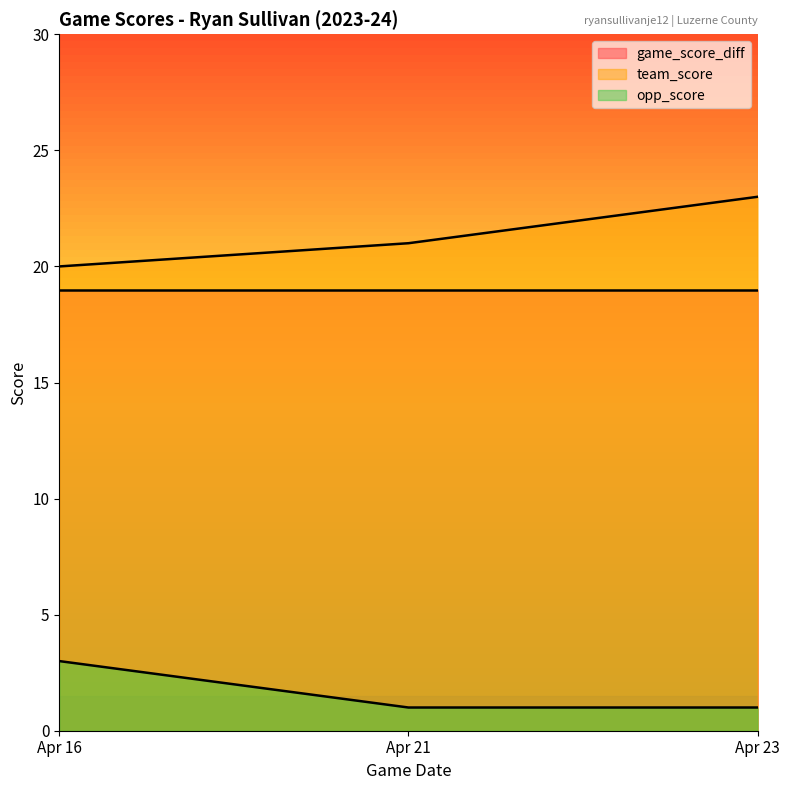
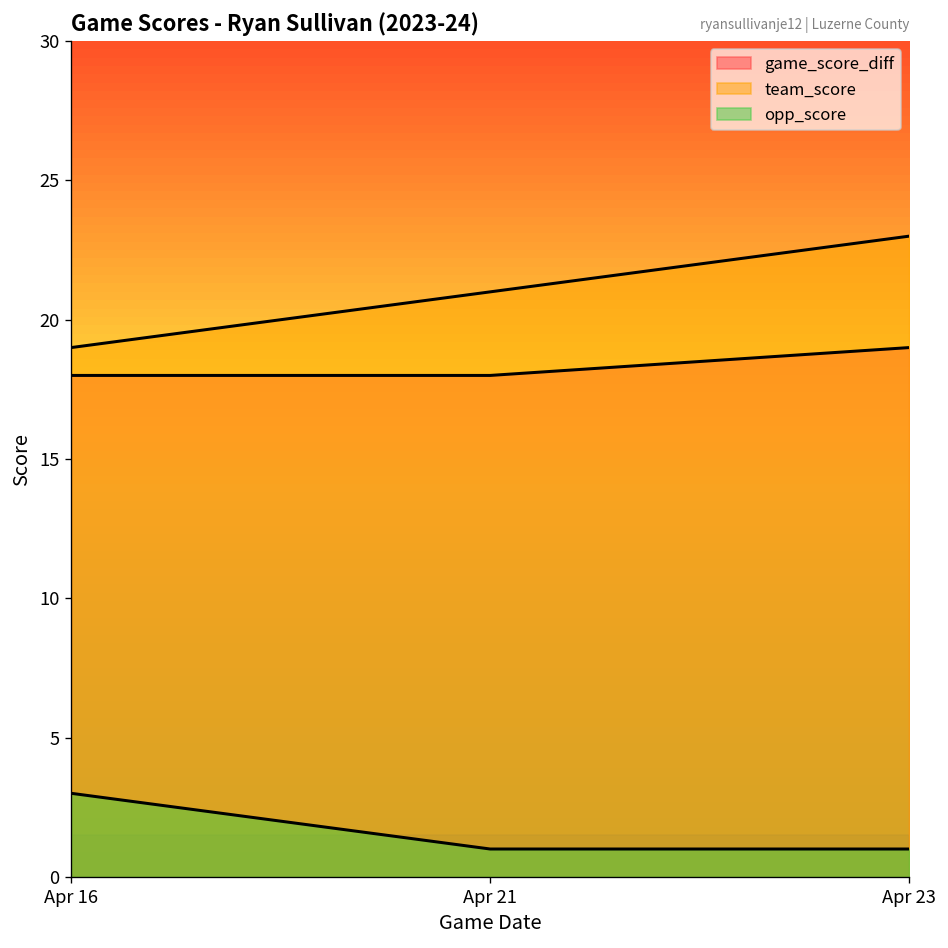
  {
    "game_score_diff": {
-     "Apr 16": 19,
-     "Apr 21": 19,
+     "Apr 16": 18,
+     "Apr 21": 18,
      "Apr 23": 19
    },
    "team_score": {
-     "Apr 16": 20,
+     "Apr 16": 19,
      "Apr 21": 21,
      "Apr 23": 23
    },
    "opp_score": {
      "Apr 16": 3,
      "Apr 21": 1,
      "Apr 23": 1
    }
  }
